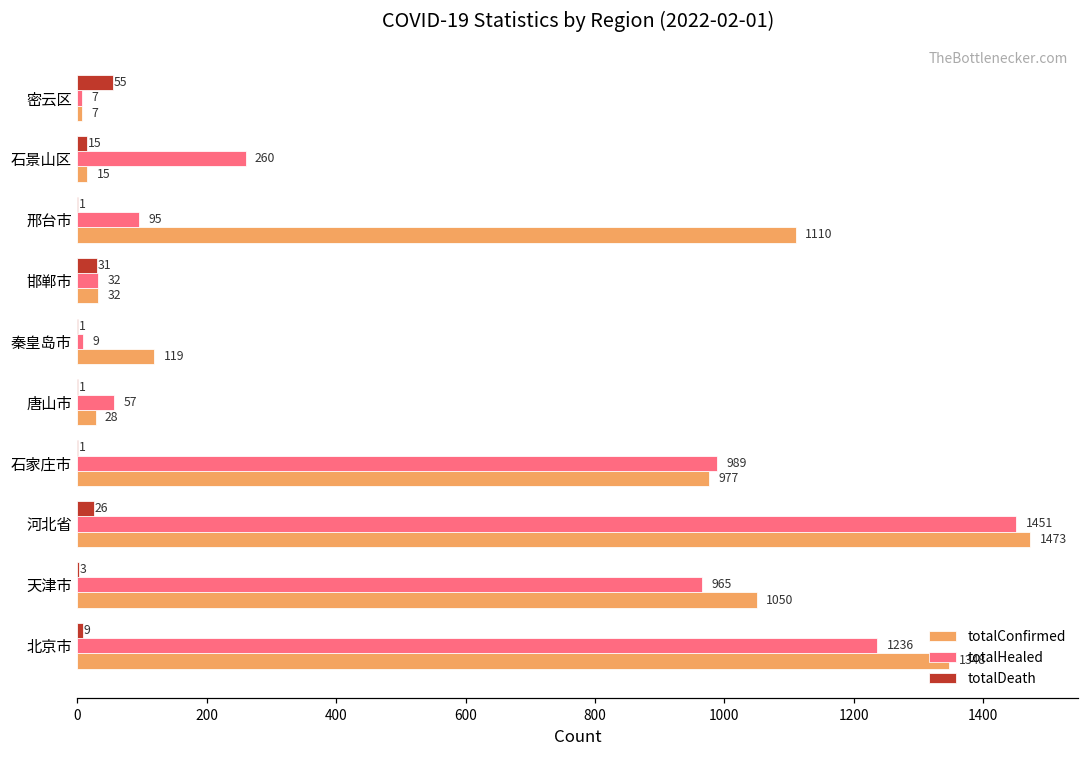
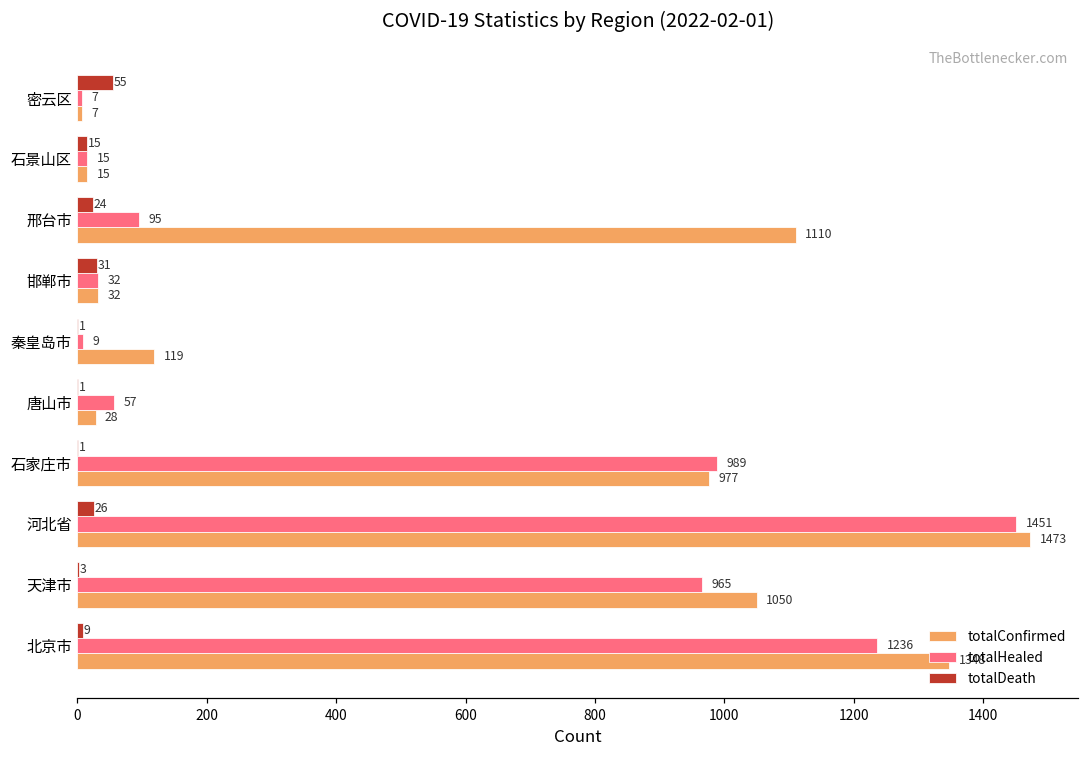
  {
    "totalConfirmed": {
      "密云区": 7,
      "石景山区": 15,
      "邢台市": 1110,
      "邯郸市": 32,
      "秦皇岛市": 119,
      "唐山市": 28,
      "石家庄市": 977,
      "河北省": 1473,
      "天津市": 1050,
      "北京市": 1348
    },
    "totalHealed": {
      "密云区": 7,
-     "石景山区": 260,
+     "石景山区": 15,
      "邢台市": 95,
      "邯郸市": 32,
      "秦皇岛市": 9,
      "唐山市": 57,
      "石家庄市": 989,
      "河北省": 1451,
      "天津市": 965,
      "北京市": 1236
    },
    "totalDeath": {
      "密云区": 55,
      "石景山区": 15,
-     "邢台市": 1,
+     "邢台市": 24,
      "邯郸市": 31,
      "秦皇岛市": 1,
      "唐山市": 1,
      "石家庄市": 1,
      "河北省": 26,
      "天津市": 3,
      "北京市": 9
    }
  }
